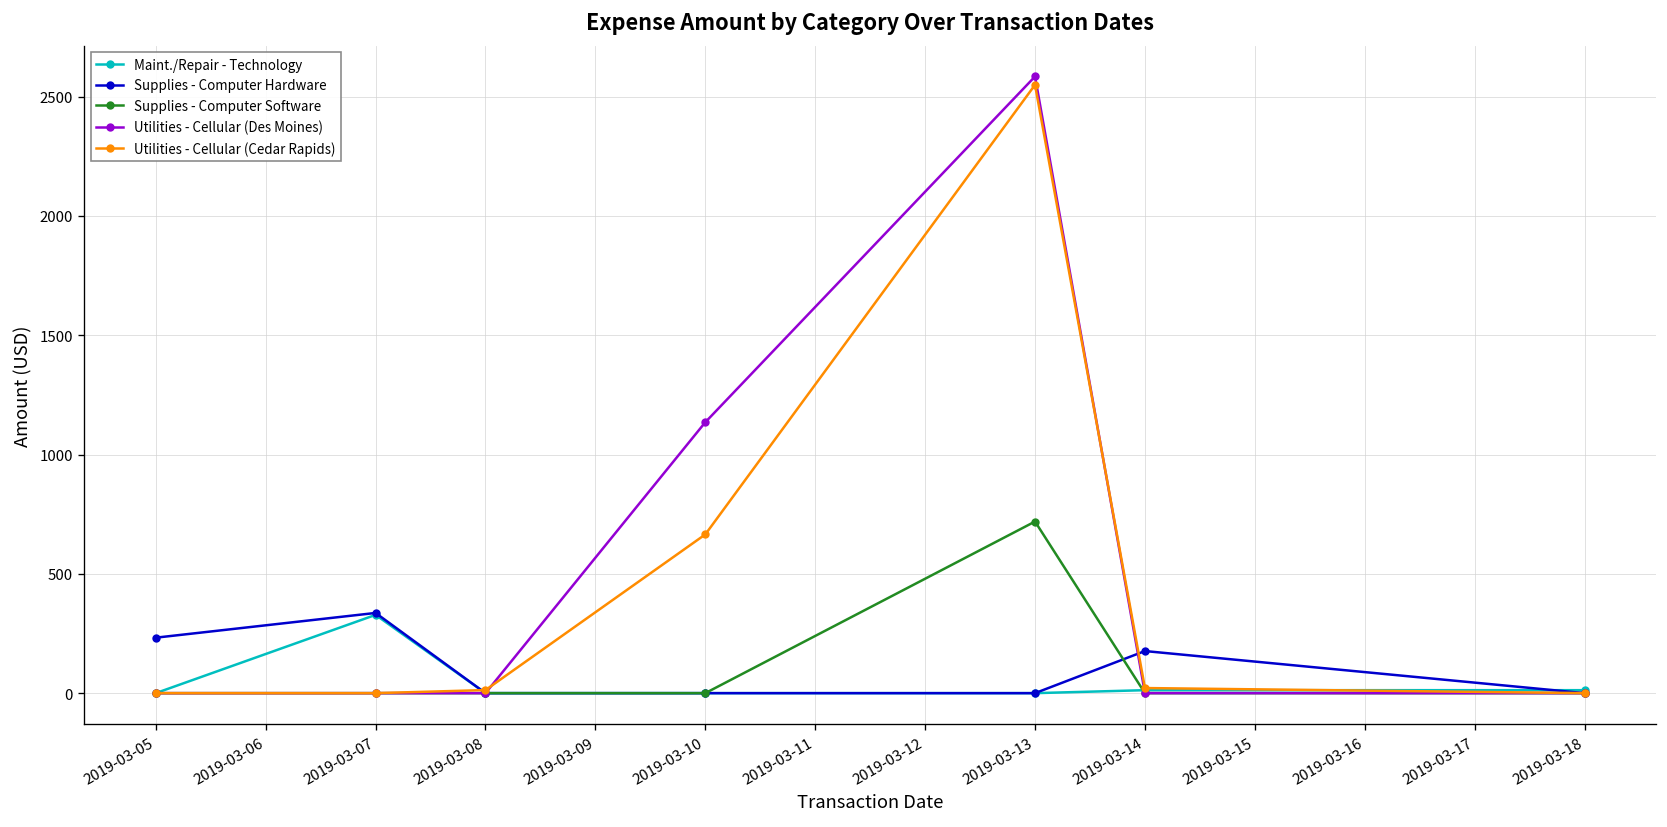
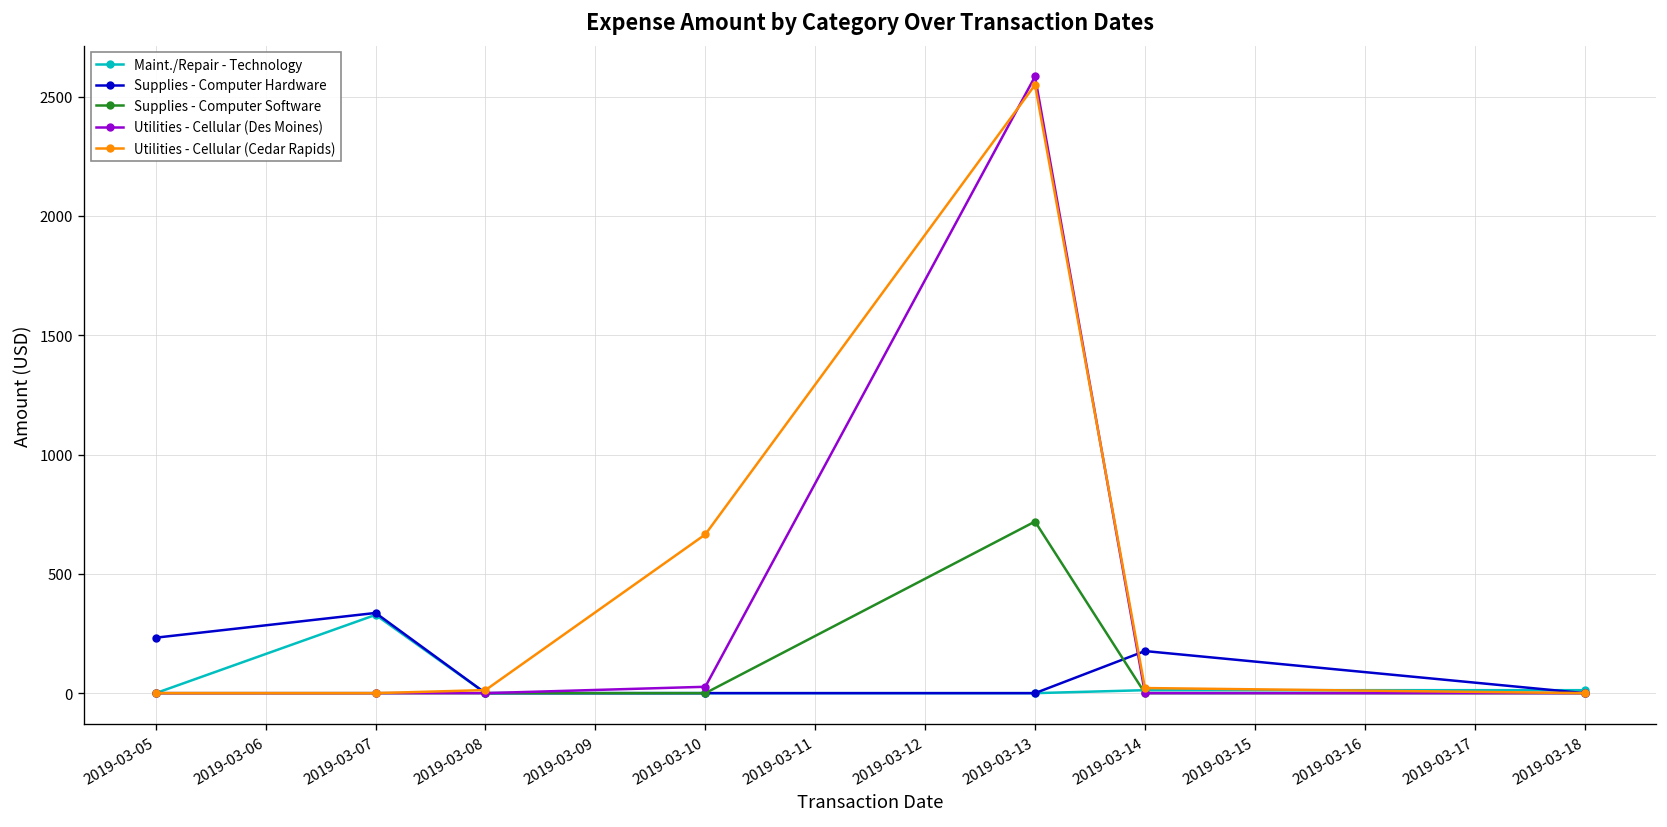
  {
    "Supplies - Computer Hardware": {
      "2019-03-05": 230,
      "2019-03-14": 180
    },
    "Supplies - Computer Software": {
      "2019-03-13": 720
    },
    "Utilities - Cellular (Des Moines)": {
-     "2019-03-10": 1140,
+     "2019-03-10": 30,
      "2019-03-13": 2580
    },
    "Utilities - Cellular (Cedar Rapids)": {
      "2019-03-08": 10,
      "2019-03-10": 670,
      "2019-03-13": 2550
    }
  }
